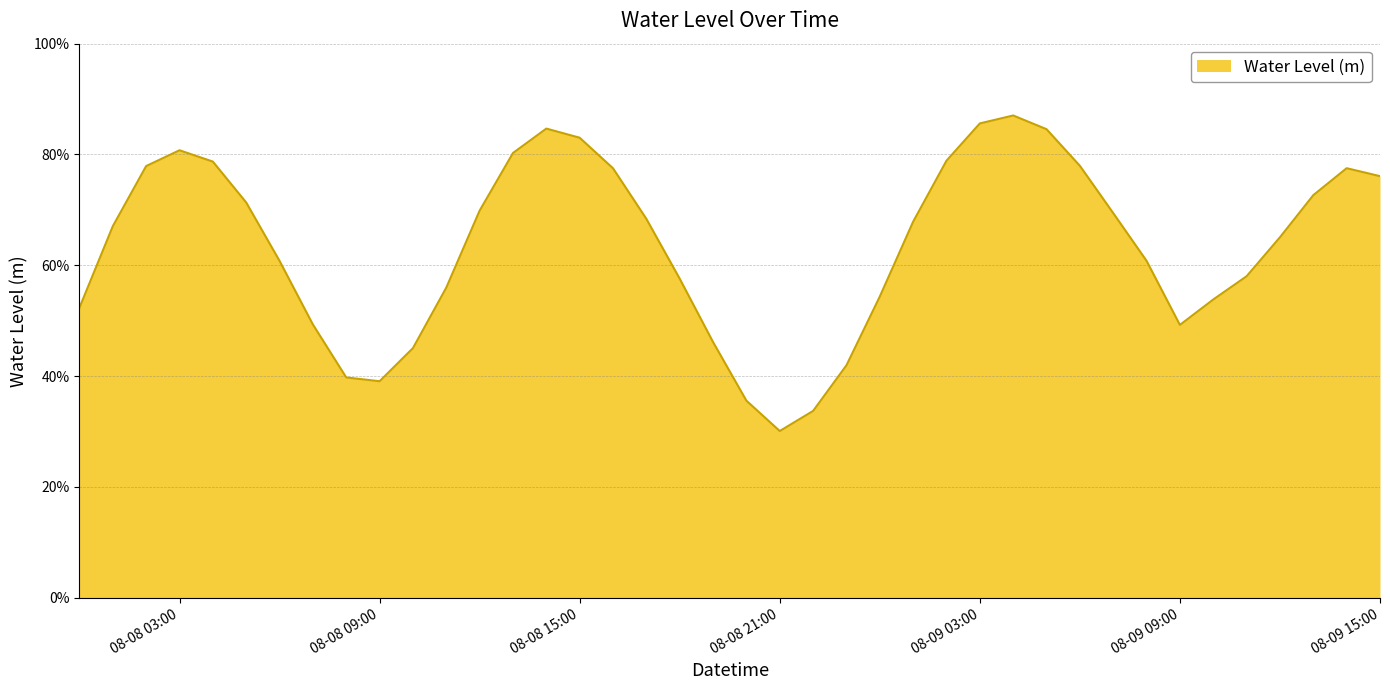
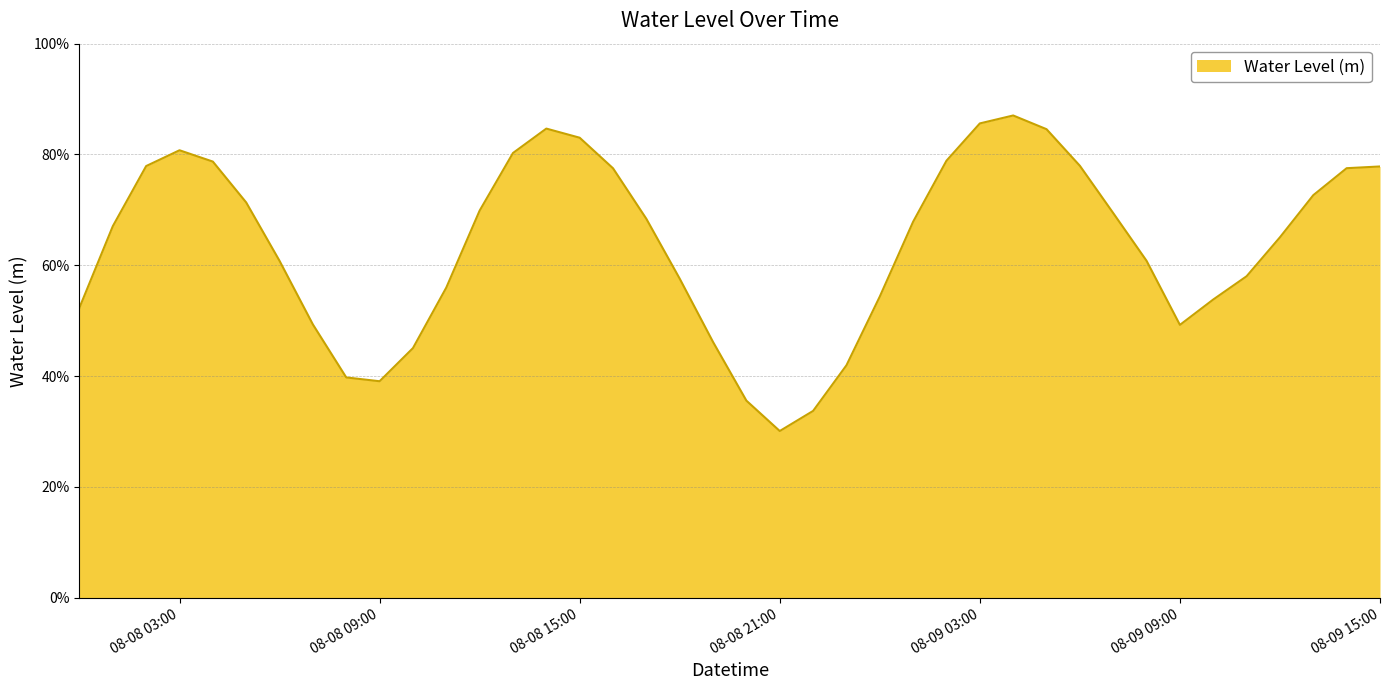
  {
    "08-08 03:00": "81%",
    "08-08 09:00": "39%",
    "08-08 15:00": "83%",
    "08-08 21:00": "30%",
    "08-09 03:00": "86%",
    "08-09 09:00": "49%",
-   "08-09 15:00": "76%"
+   "08-09 15:00": "78%"
  }
